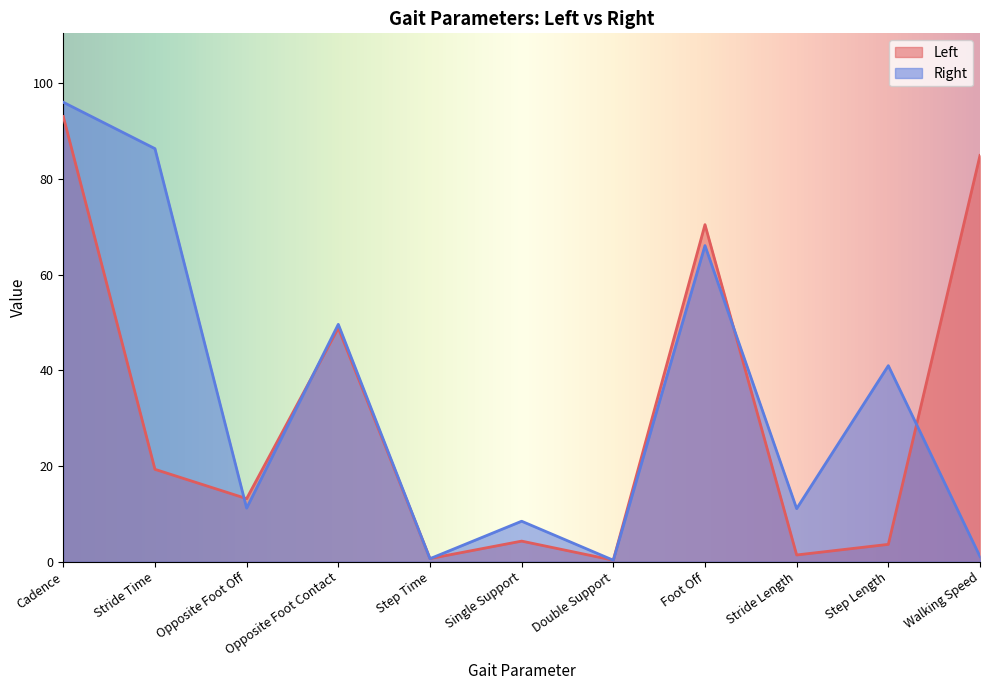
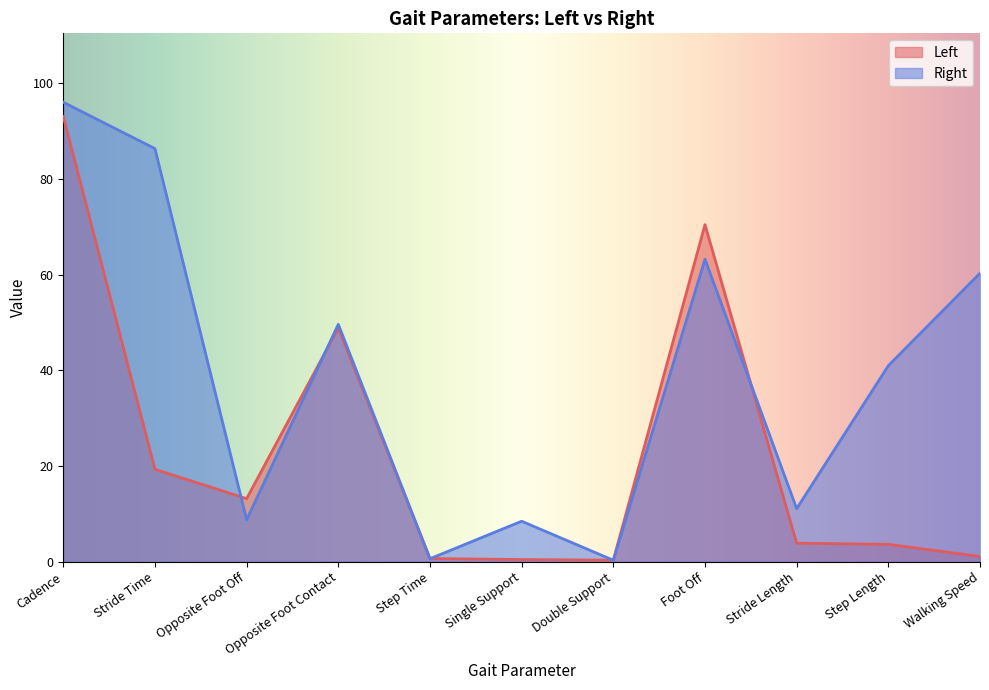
  {
    "Left": {
      "Cadence": 93,
      "Stride Time": 19,
      "Opposite Foot Off": 13,
      "Opposite Foot Contact": 49,
-     "Single Support": 4,
+     "Single Support": 0,
      "Foot Off": 70,
-     "Stride Length": 1,
+     "Stride Length": 4,
      "Step Length": 4,
-     "Walking Speed": 85
+     "Walking Speed": 1
    },
    "Right": {
      "Cadence": 96,
      "Stride Time": 86,
-     "Opposite Foot Off": 11,
+     "Opposite Foot Off": 9,
      "Opposite Foot Contact": 50,
      "Single Support": 8,
-     "Foot Off": 66,
+     "Foot Off": 63,
      "Stride Length": 11,
      "Step Length": 41,
-     "Walking Speed": 1
+     "Walking Speed": 60
    }
  }
